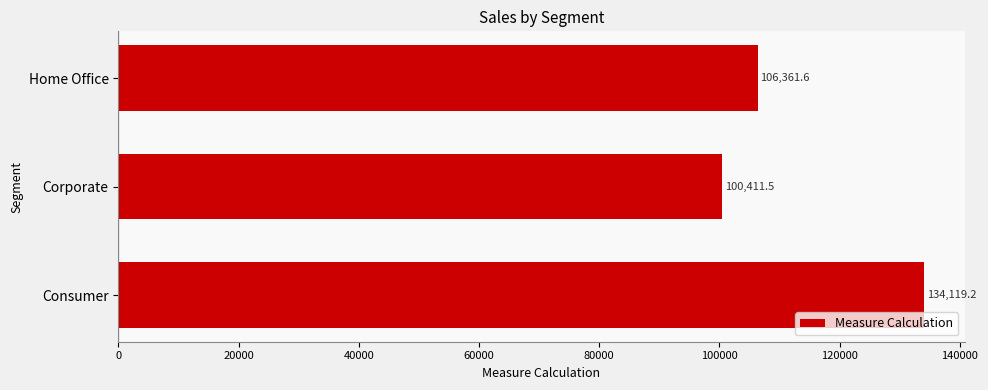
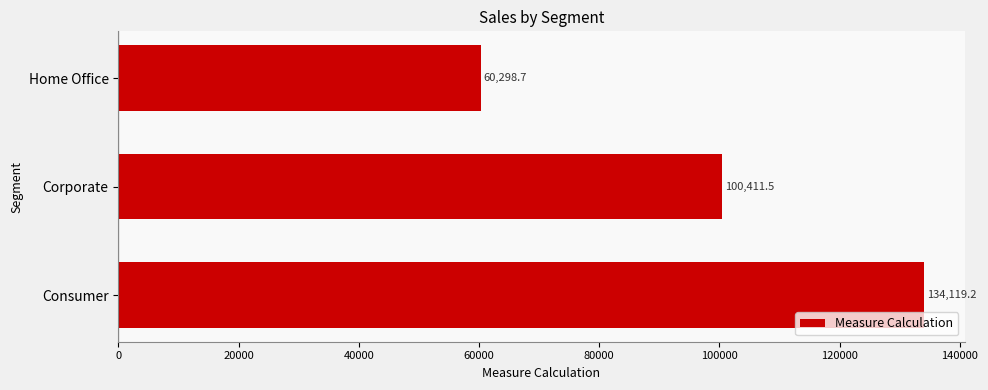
  {
-   "Home Office": "106,361.6",
+   "Home Office": "60,298.7",
    "Corporate": "100,411.5",
    "Consumer": "134,119.2"
  }
